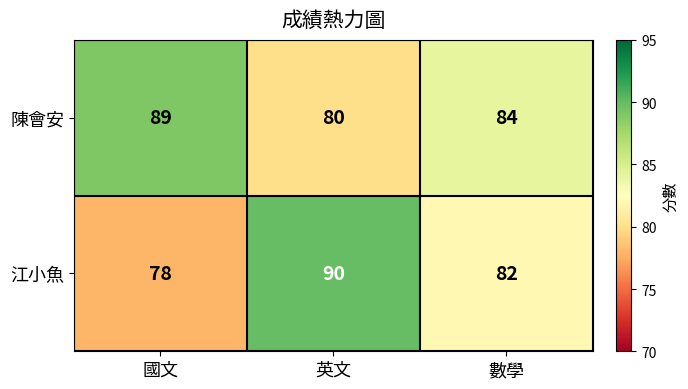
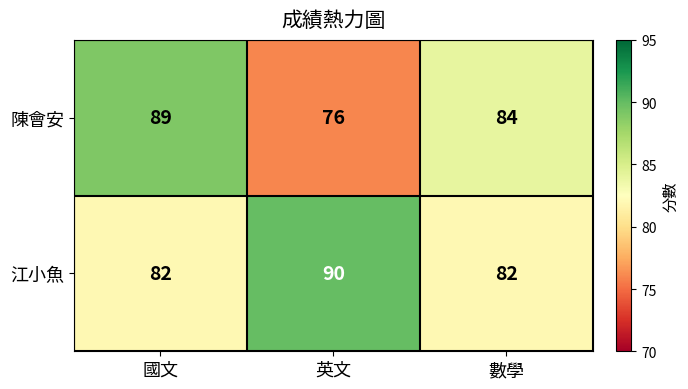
  {
    "陳會安": {
      "國文": 89,
-     "英文": 80,
+     "英文": 76,
      "數學": 84
    },
    "江小魚": {
-     "國文": 78,
+     "國文": 82,
      "英文": 90,
      "數學": 82
    }
  }
